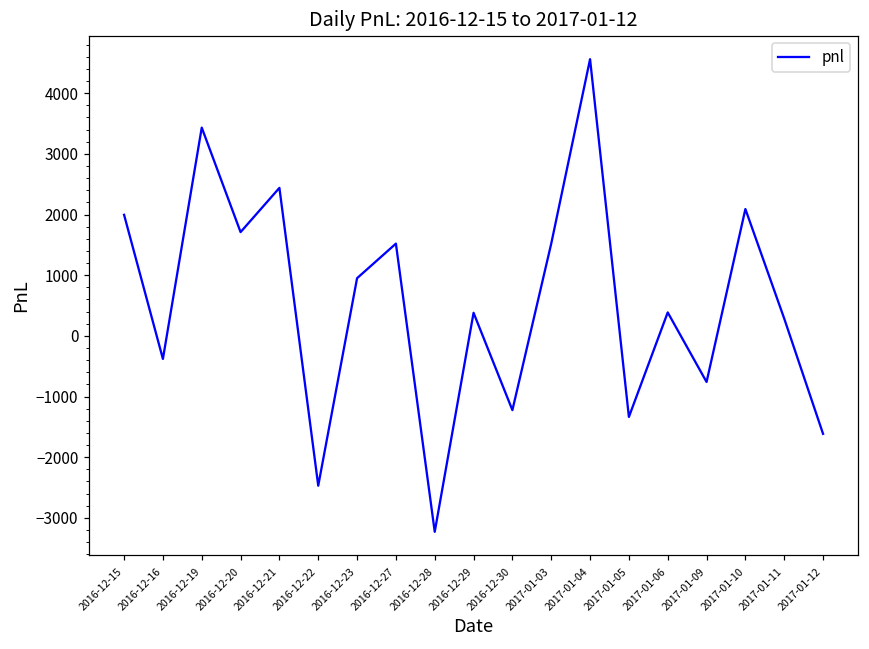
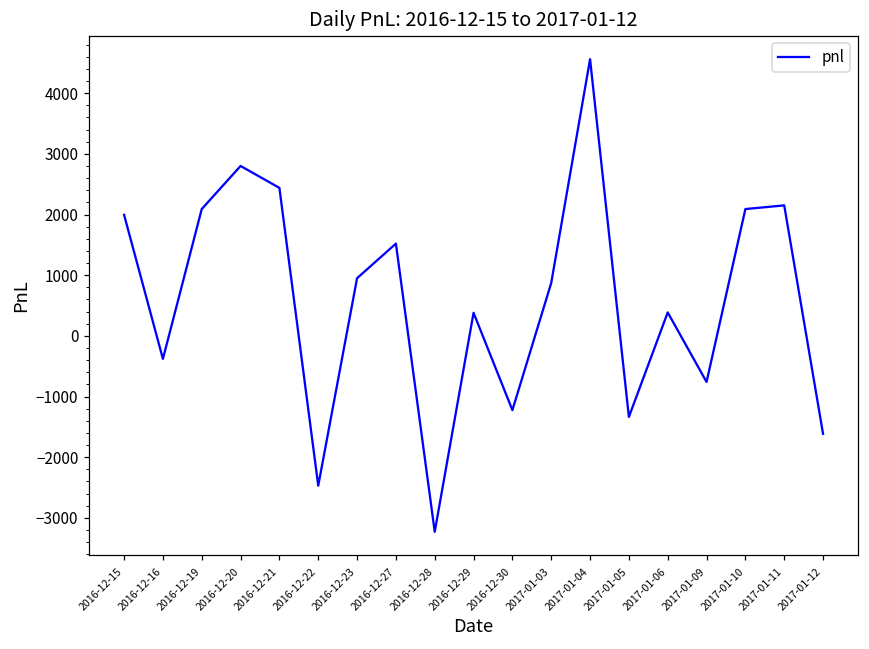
  {
    "2016-12-15": 2000,
    "2016-12-16": -400,
-   "2016-12-19": 3400,
-   "2016-12-20": 1700,
+   "2016-12-19": 2100,
+   "2016-12-20": 2800,
    "2016-12-21": 2400,
    "2016-12-22": -2500,
    "2016-12-23": 1000,
    "2016-12-27": 1500,
    "2016-12-28": -3200,
    "2016-12-29": 400,
    "2016-12-30": -1200,
-   "2017-01-03": 1500,
+   "2017-01-03": 900,
    "2017-01-04": 4600,
    "2017-01-05": -1300,
    "2017-01-06": 400,
    "2017-01-09": -800,
    "2017-01-10": 2100,
-   "2017-01-11": 300,
+   "2017-01-11": 2200,
    "2017-01-12": -1600
  }
